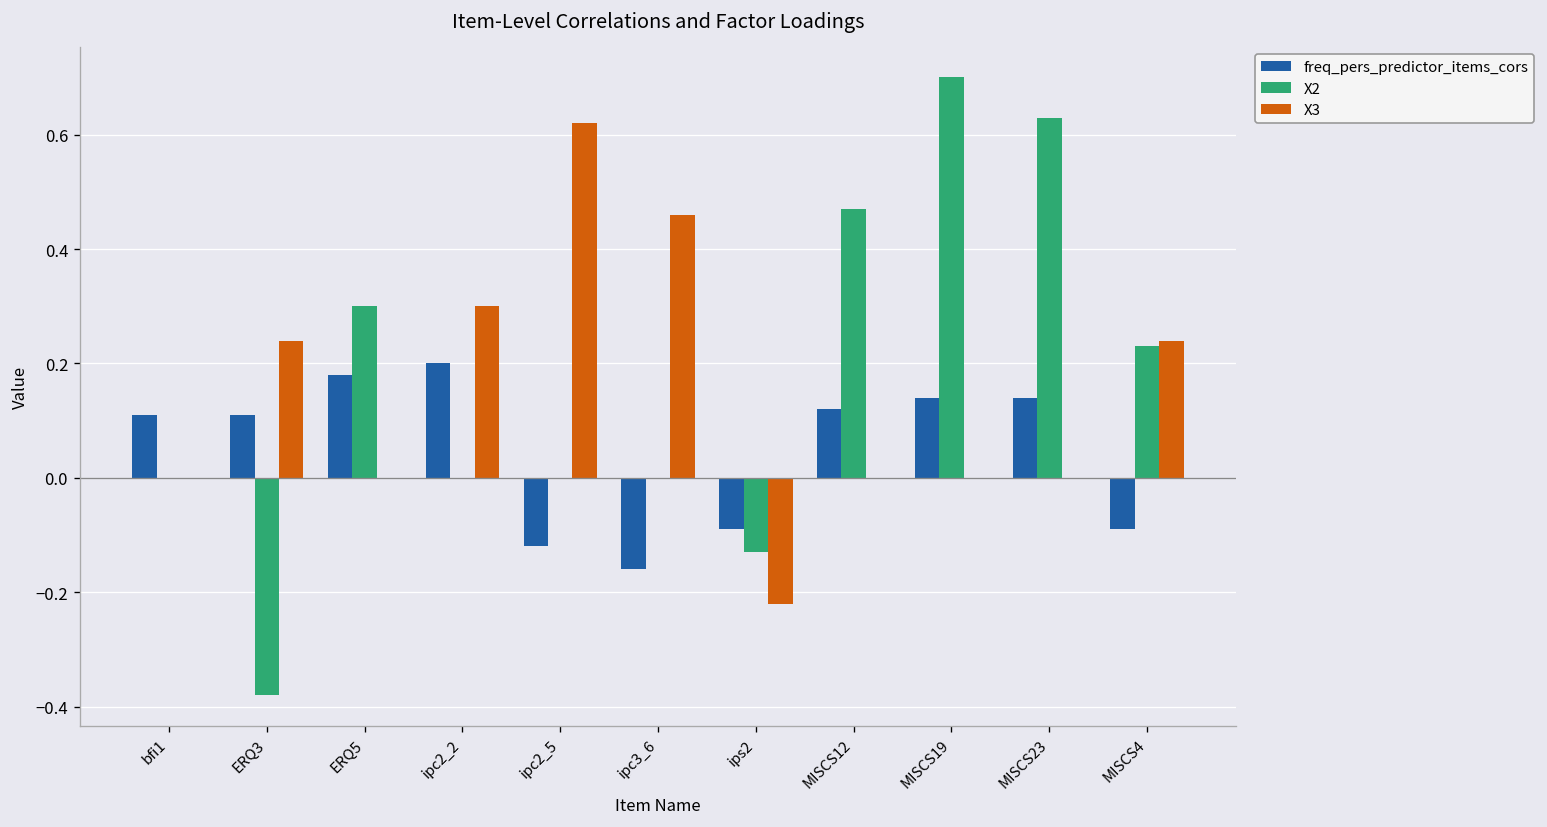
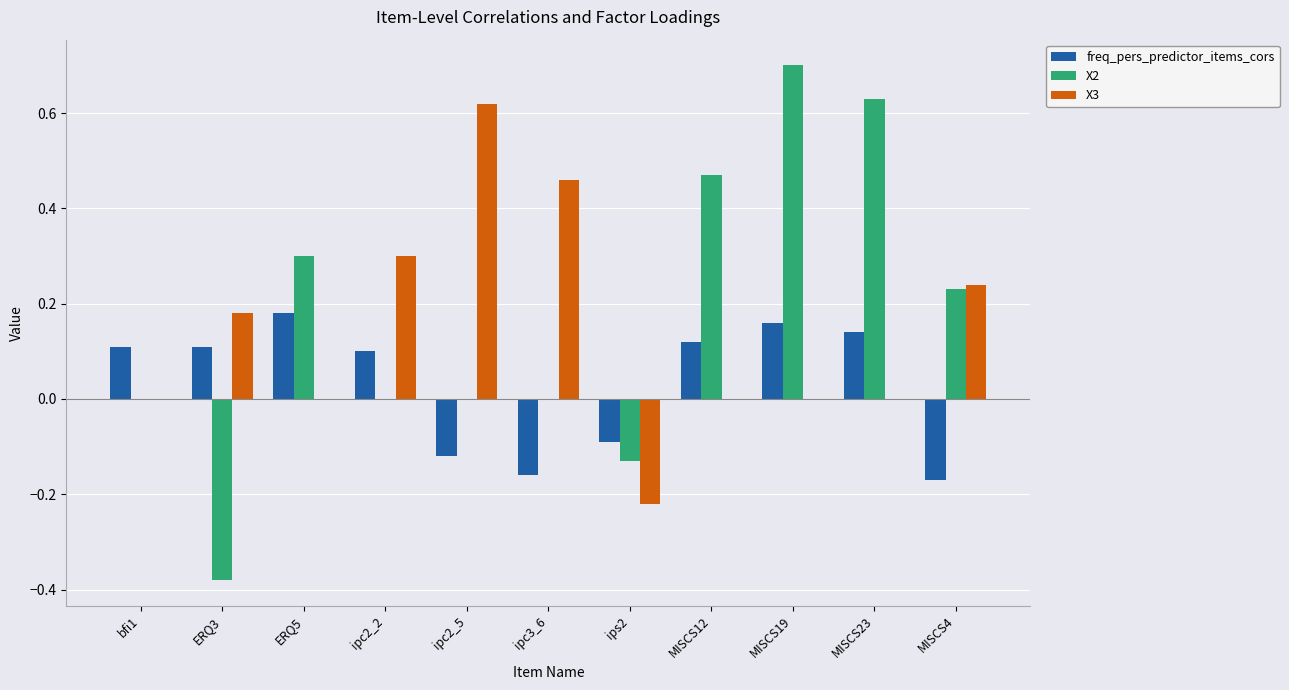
  {
    "freq_pers_predictor_items_cors": {
      "bfi1": 0.11,
      "ERQ3": 0.11,
      "ERQ5": 0.18,
-     "ipc2_2": 0.2,
+     "ipc2_2": 0.1,
      "ipc2_5": -0.12,
      "ipc3_6": -0.16,
      "ips2": -0.09,
      "MISCS12": 0.12,
-     "MISCS19": 0.14,
+     "MISCS19": 0.16,
      "MISCS23": 0.14,
-     "MISCS4": -0.09
+     "MISCS4": -0.17
    },
    "X2": {
      "bfi1": 0.00,
      "ERQ3": -0.38,
      "ERQ5": 0.30,
      "ipc2_2": 0.00,
      "ipc2_5": 0.00,
      "ipc3_6": 0.00,
      "ips2": -0.13,
      "MISCS12": 0.47,
      "MISCS19": 0.70,
      "MISCS23": 0.63,
      "MISCS4": 0.23
    },
    "X3": {
      "bfi1": 0.00,
-     "ERQ3": 0.24,
+     "ERQ3": 0.18,
      "ERQ5": 0.00,
      "ipc2_2": 0.30,
      "ipc2_5": 0.62,
      "ipc3_6": 0.46,
      "ips2": -0.22,
      "MISCS12": 0.00,
      "MISCS19": 0.00,
      "MISCS23": 0.00,
      "MISCS4": 0.24
    }
  }
